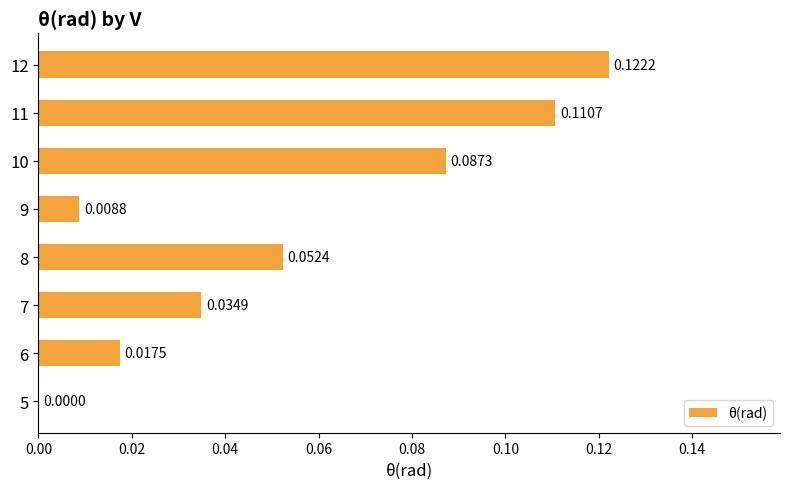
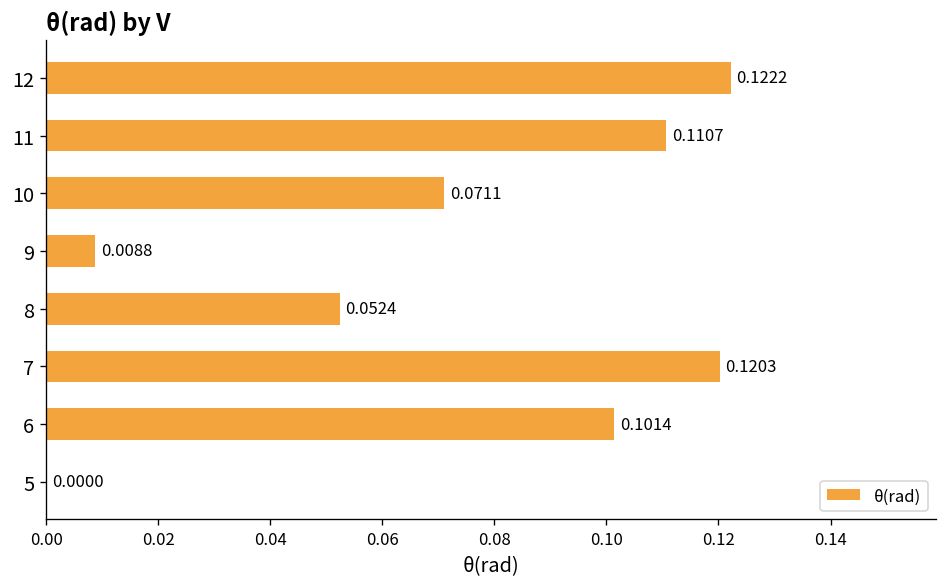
  {
    "12": 0.1222,
    "11": 0.1107,
-   "10": 0.0873,
+   "10": 0.0711,
    "9": 0.0088,
    "8": 0.0524,
-   "7": 0.0349,
-   "6": 0.0175,
+   "7": 0.1203,
+   "6": 0.1014,
    "5": 0.0000
  }
